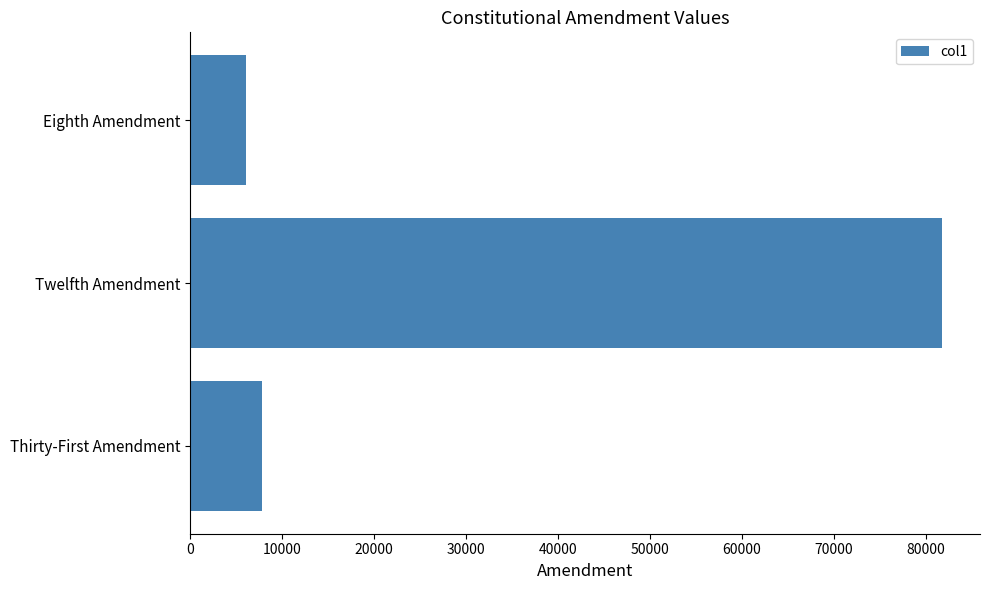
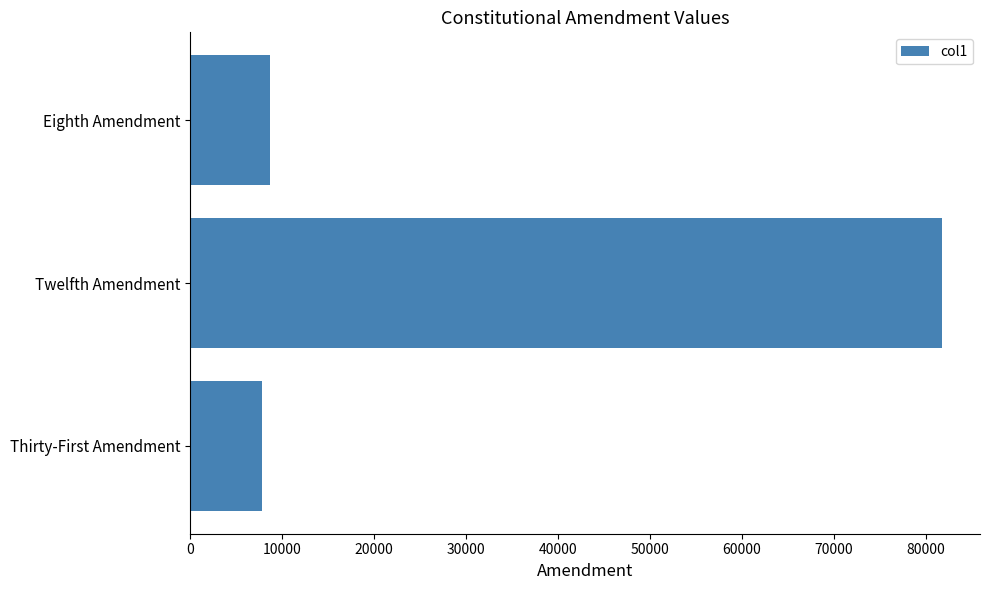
  {
-   "Eighth Amendment": 6000,
+   "Eighth Amendment": 9000,
    "Twelfth Amendment": 82000,
    "Thirty-First Amendment": 8000
  }
